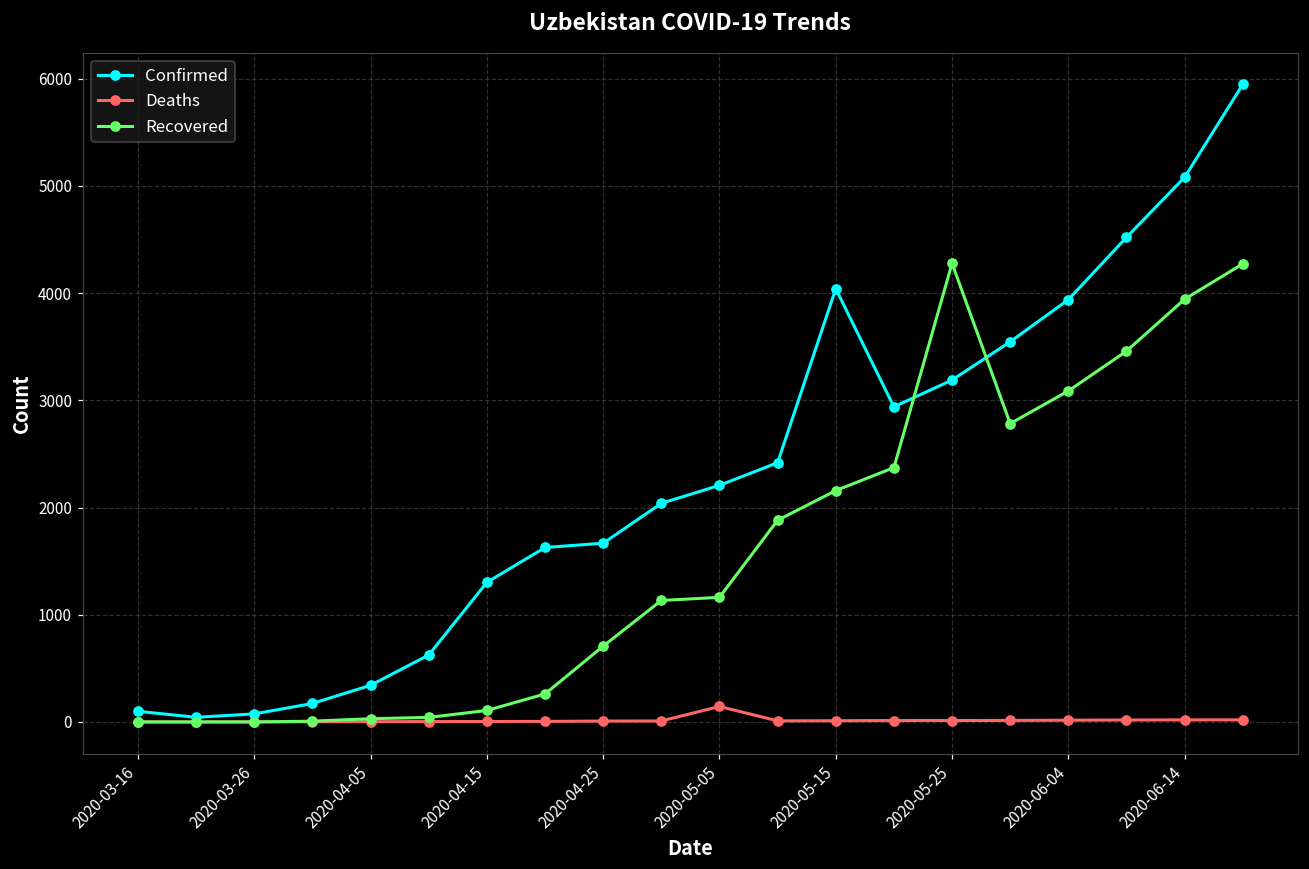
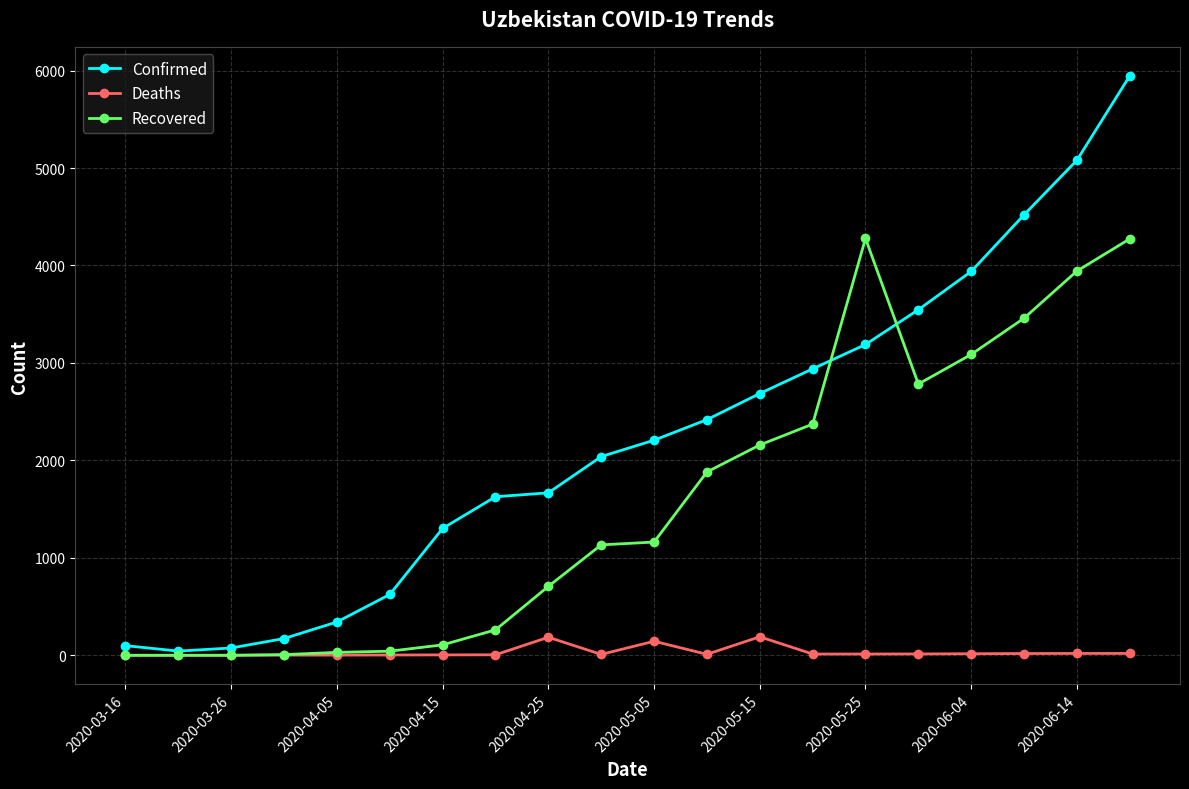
  {
    "Confirmed": {
      "2020-03-16": 100,
      "2020-03-26": 100,
      "2020-04-05": 300,
      "2020-04-15": 1300,
      "2020-04-25": 1700,
      "2020-05-05": 2200,
-     "2020-05-15": 4000,
+     "2020-05-15": 2700,
      "2020-05-25": 3200,
      "2020-06-04": 3900,
      "2020-06-14": 5100
    },
    "Deaths": {
      "2020-04-05": 0,
      "2020-04-15": 0,
-     "2020-04-25": 0,
+     "2020-04-25": 200,
      "2020-05-05": 100,
-     "2020-05-15": 0,
+     "2020-05-15": 200,
      "2020-05-25": 0,
      "2020-06-04": 0,
      "2020-06-14": 0
    },
    "Recovered": {
      "2020-04-05": 0,
      "2020-04-15": 100,
      "2020-04-25": 700,
      "2020-05-05": 1200,
      "2020-05-15": 2200,
      "2020-05-25": 4300,
      "2020-06-04": 3100,
      "2020-06-14": 3900
    }
  }
